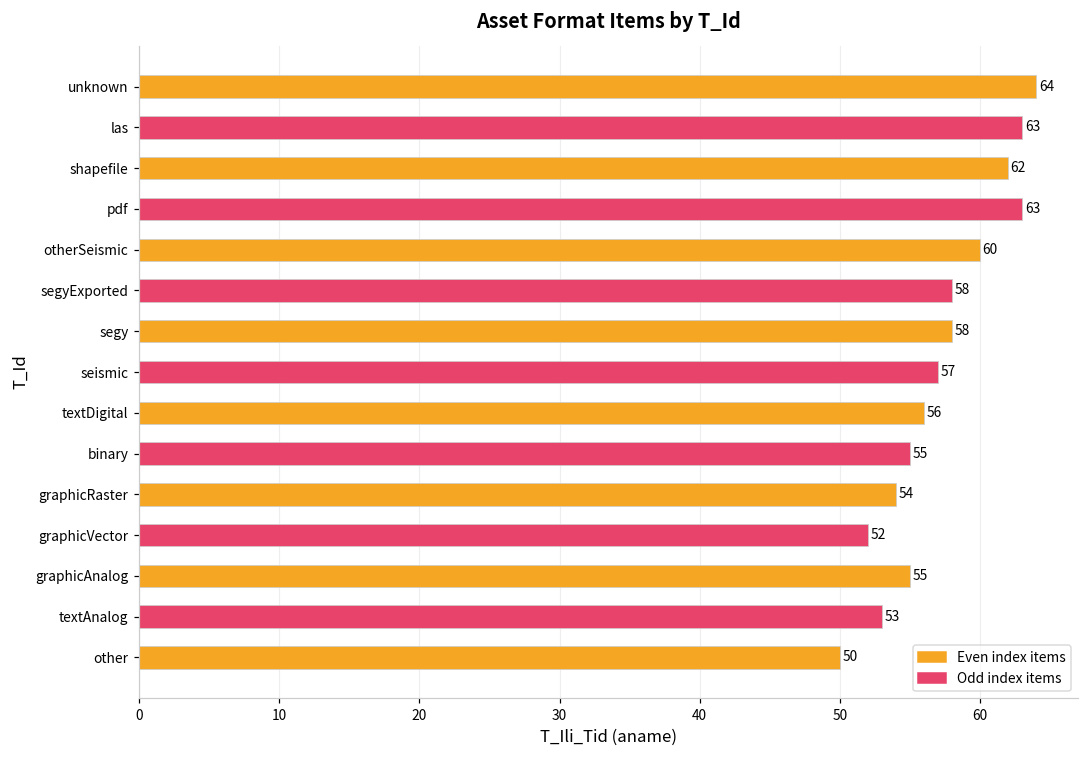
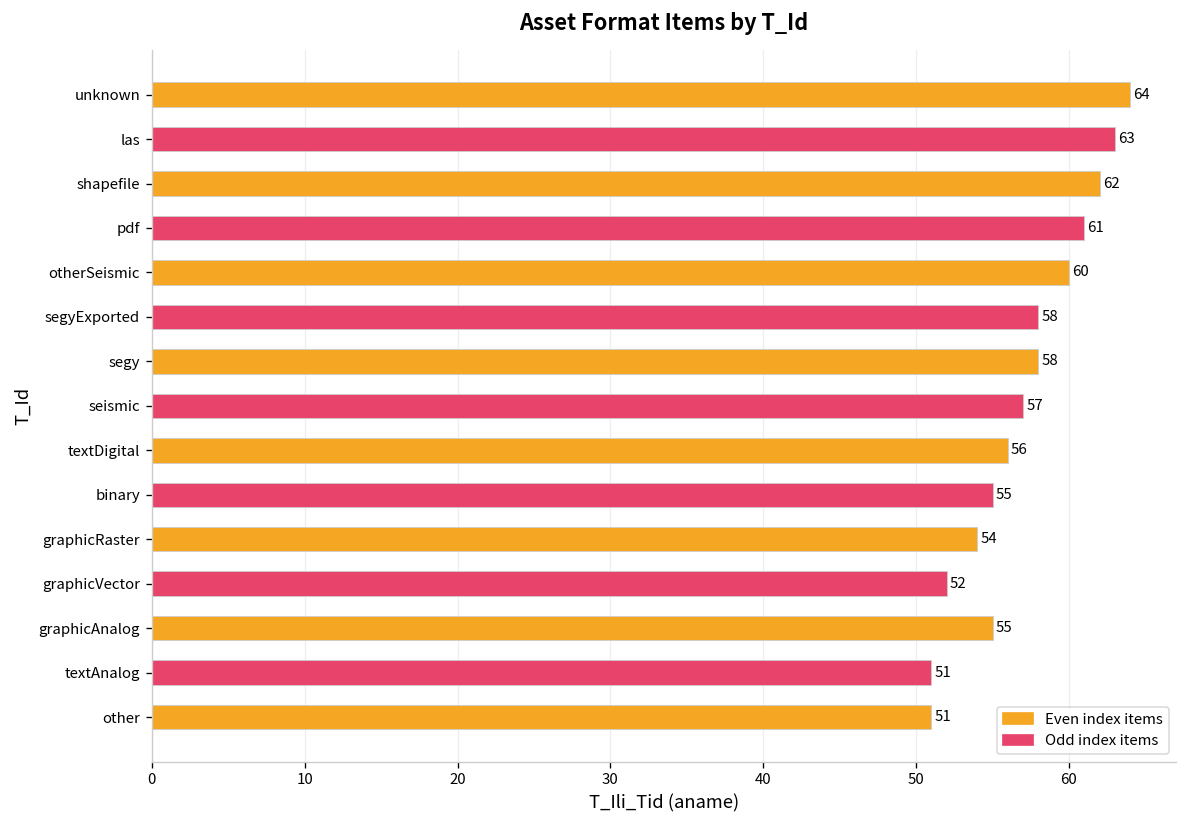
  {
    "unknown": 64,
    "las": 63,
    "shapefile": 62,
-   "pdf": 63,
+   "pdf": 61,
    "otherSeismic": 60,
    "segyExported": 58,
    "segy": 58,
    "seismic": 57,
    "textDigital": 56,
    "binary": 55,
    "graphicRaster": 54,
    "graphicVector": 52,
    "graphicAnalog": 55,
-   "textAnalog": 53,
-   "other": 50
+   "textAnalog": 51,
+   "other": 51
  }
